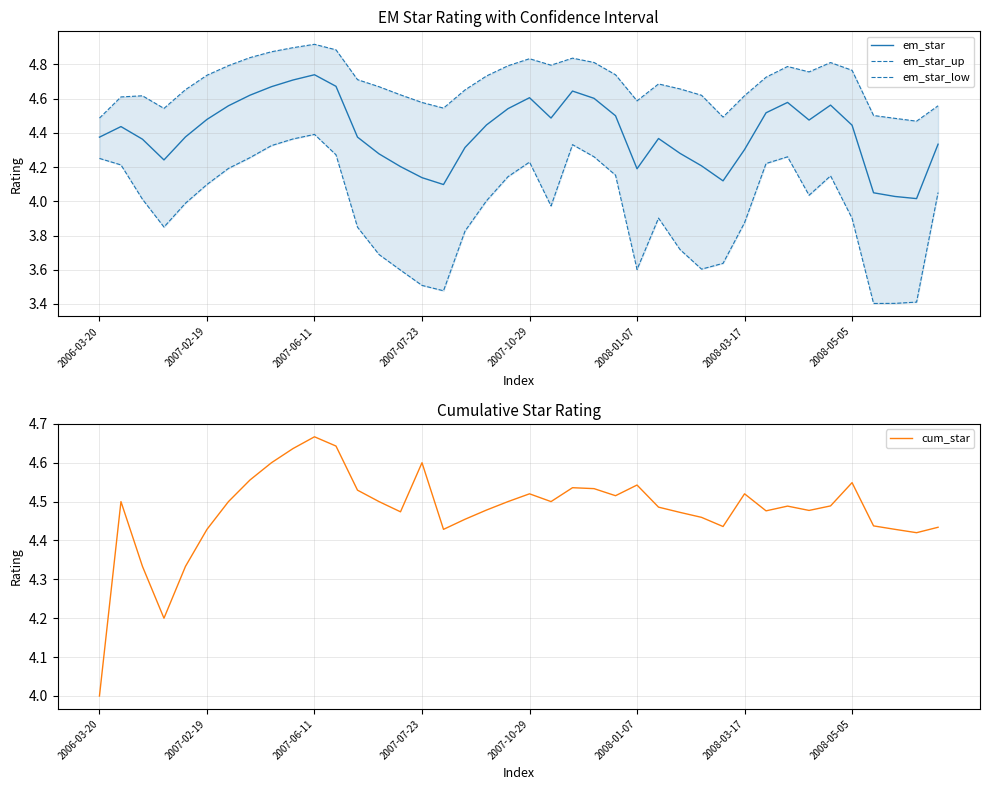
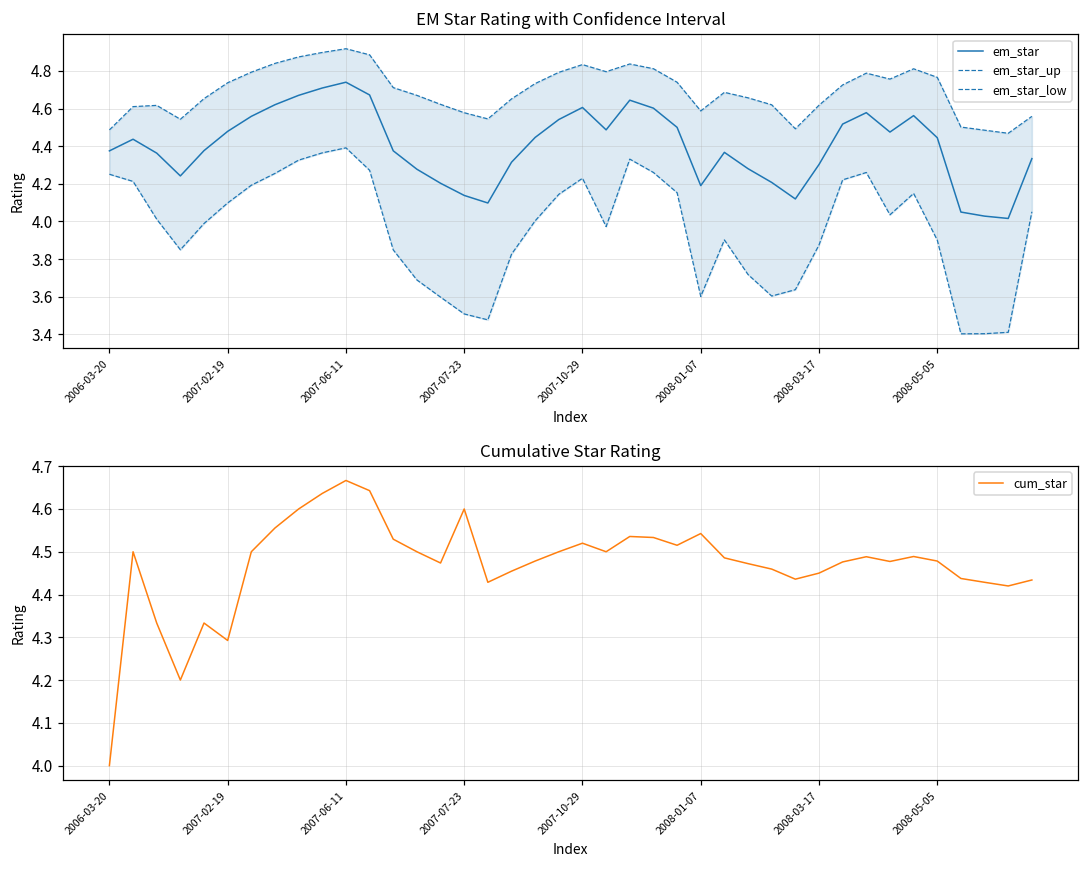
  {
    "Cumulative Star Rating": {
      "2006-03-20": 4.00,
-     "2007-02-19": 4.43,
+     "2007-02-19": 4.29,
      "2007-06-11": 4.67,
      "2007-07-23": 4.60,
      "2007-10-29": 4.52,
      "2008-01-07": 4.54,
-     "2008-03-17": 4.52,
-     "2008-05-05": 4.55
+     "2008-03-17": 4.45,
+     "2008-05-05": 4.48
    }
  }
